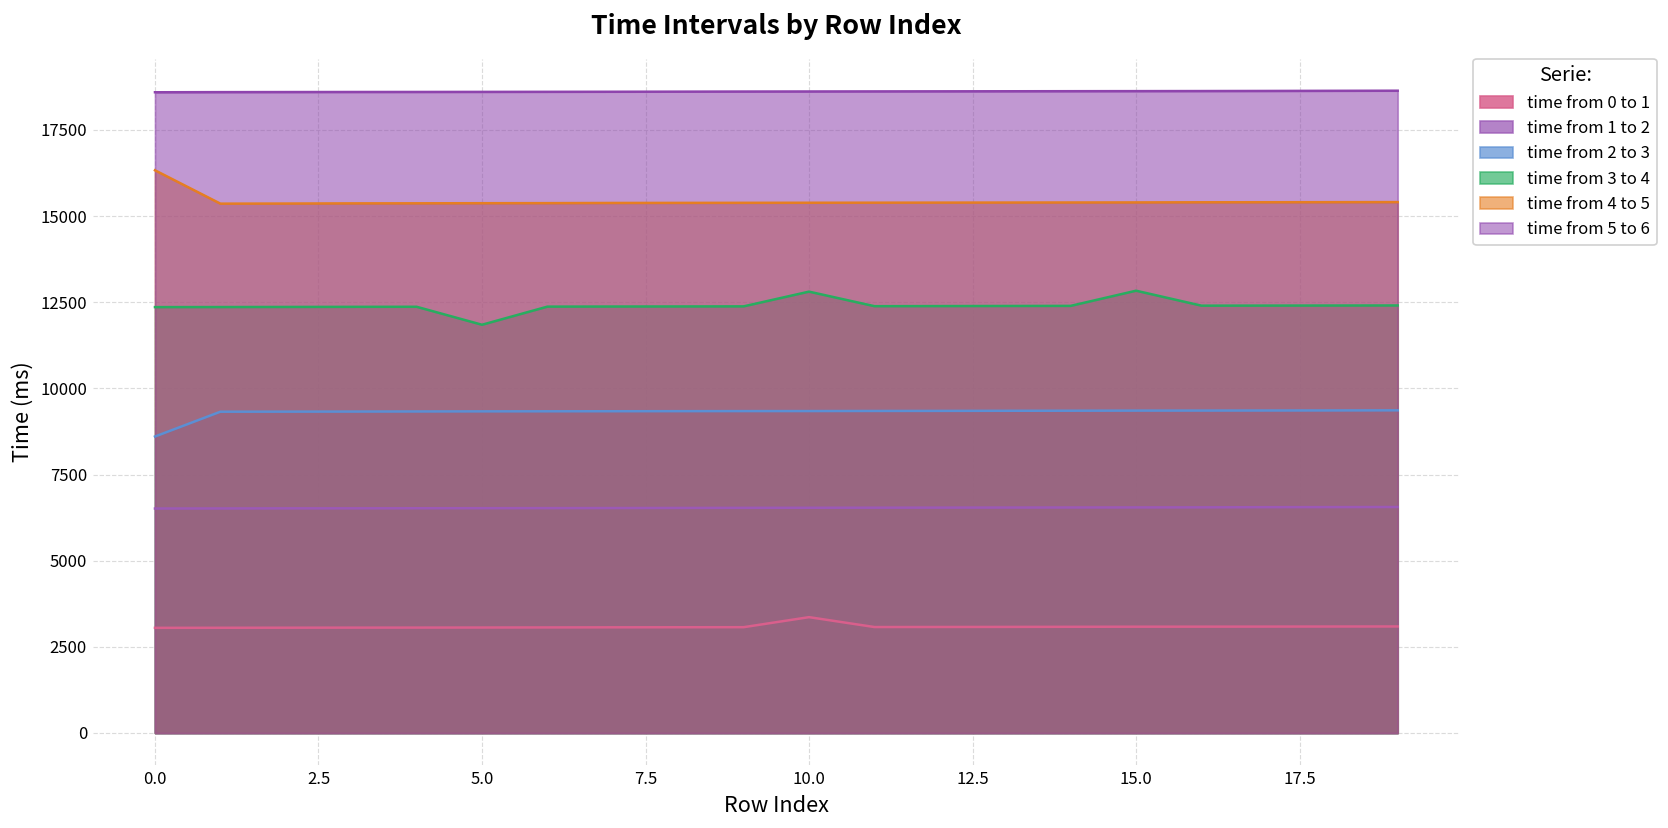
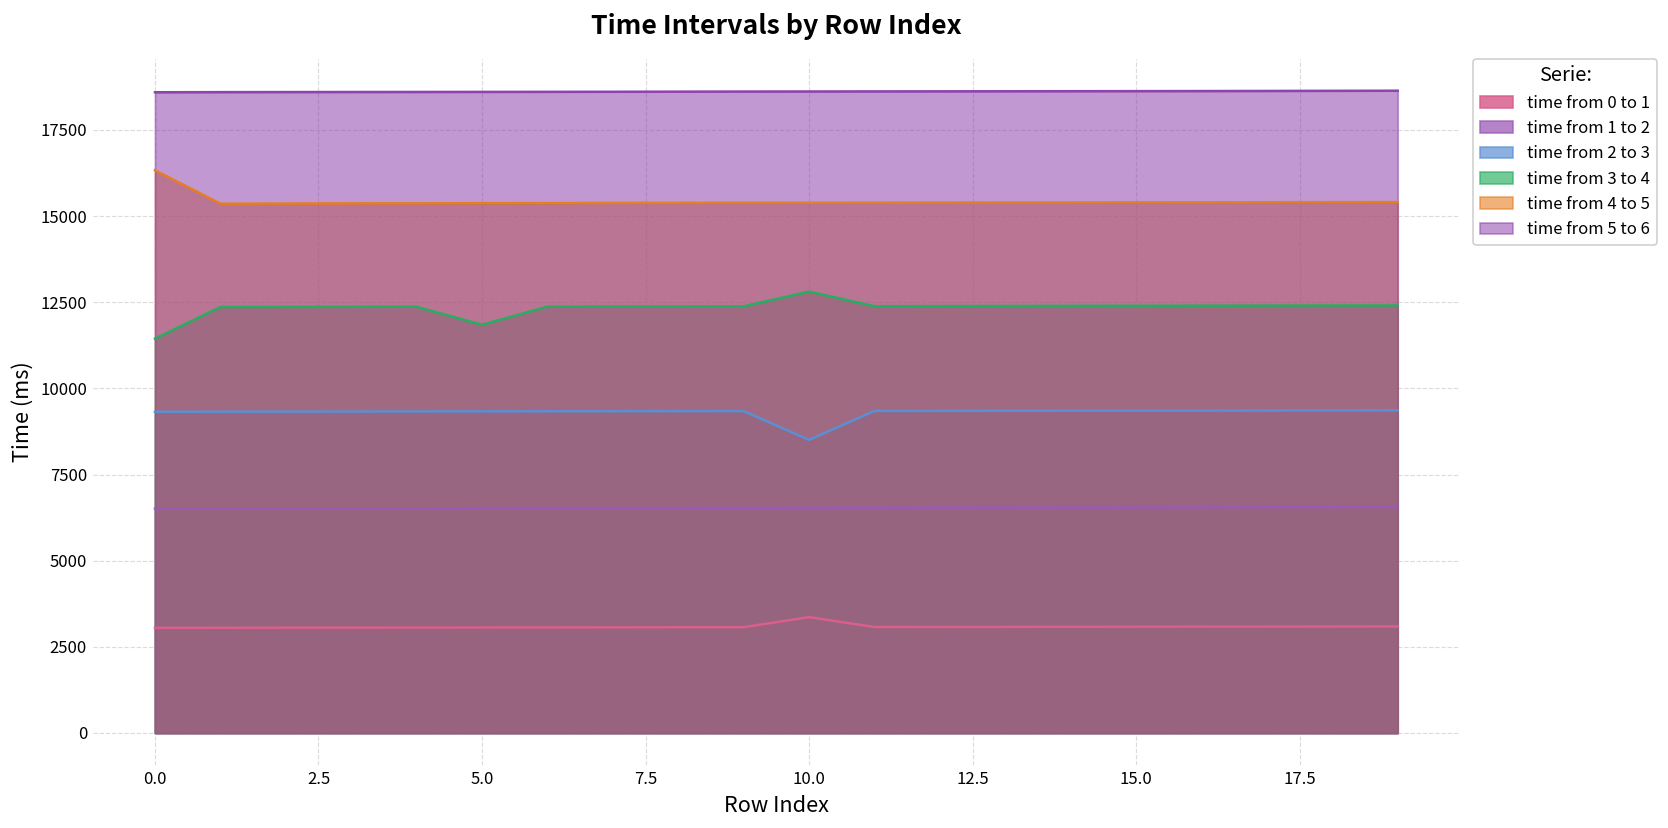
  {
    "time from 0 to 1": {
      "0.0": 3100,
      "5.0": 3100,
      "10.0": 3400,
      "15.0": 3100
    },
    "time from 2 to 3": {
-     "0.0": 8600,
+     "0.0": 9300,
      "5.0": 9300,
-     "10.0": 9300,
+     "10.0": 8500,
      "15.0": 9400
    },
    "time from 3 to 4": {
-     "0.0": 12400,
+     "0.0": 11400,
      "5.0": 11800,
      "10.0": 12800,
-     "15.0": 12800
+     "15.0": 12400
    },
    "time from 4 to 5": {
      "0.0": 16300,
      "5.0": 15400,
      "10.0": 15400,
      "15.0": 15400
    }
  }
